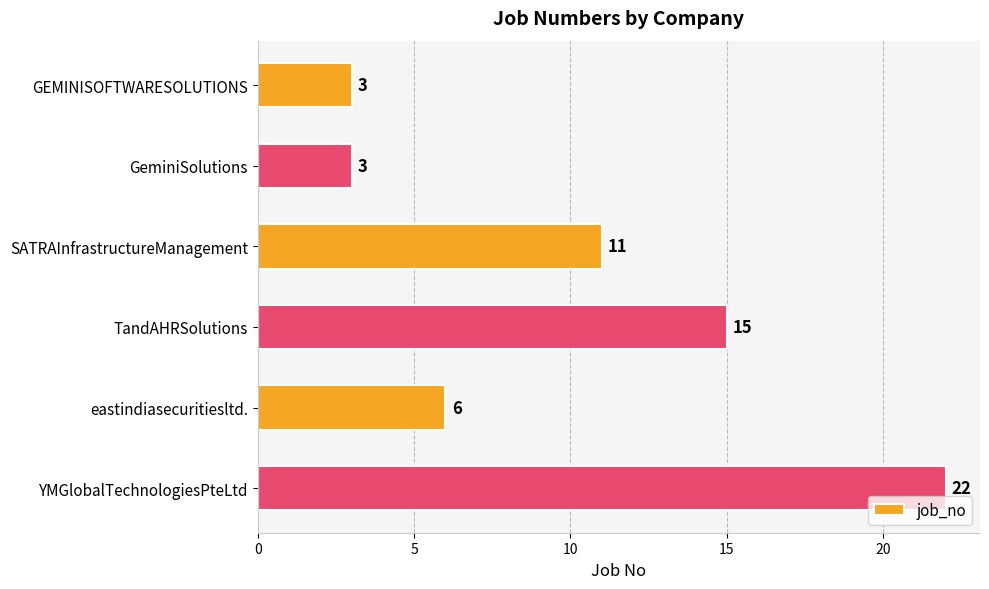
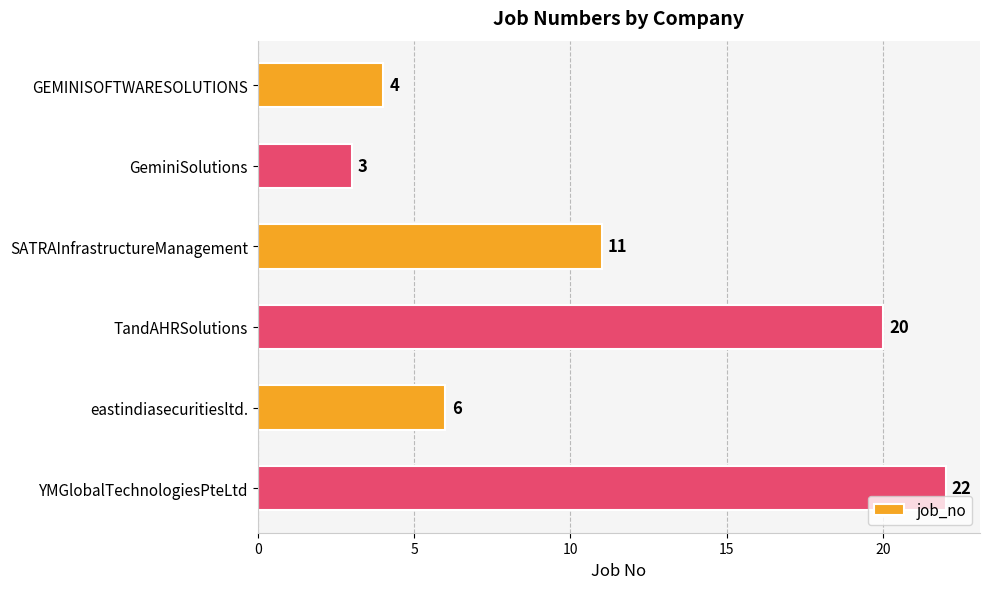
  {
-   "GEMINISOFTWARESOLUTIONS": 3,
+   "GEMINISOFTWARESOLUTIONS": 4,
    "GeminiSolutions": 3,
    "SATRAInfrastructureManagement": 11,
-   "TandAHRSolutions": 15,
+   "TandAHRSolutions": 20,
    "eastindiasecuritiesltd.": 6
  }
